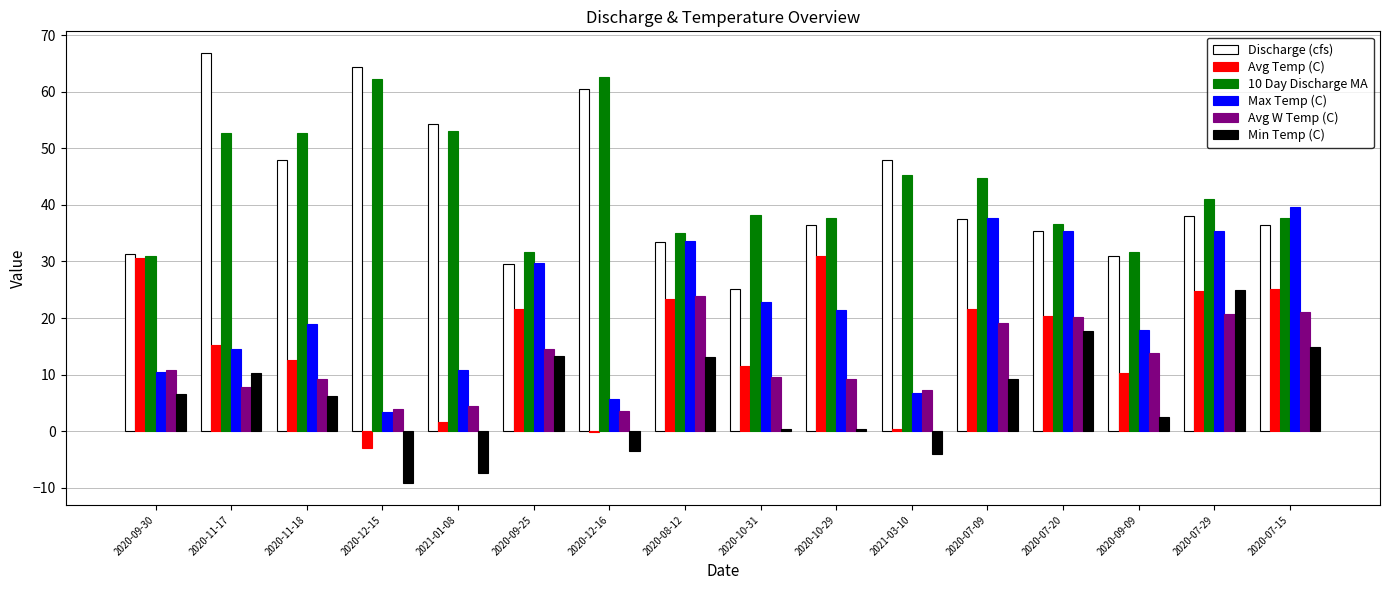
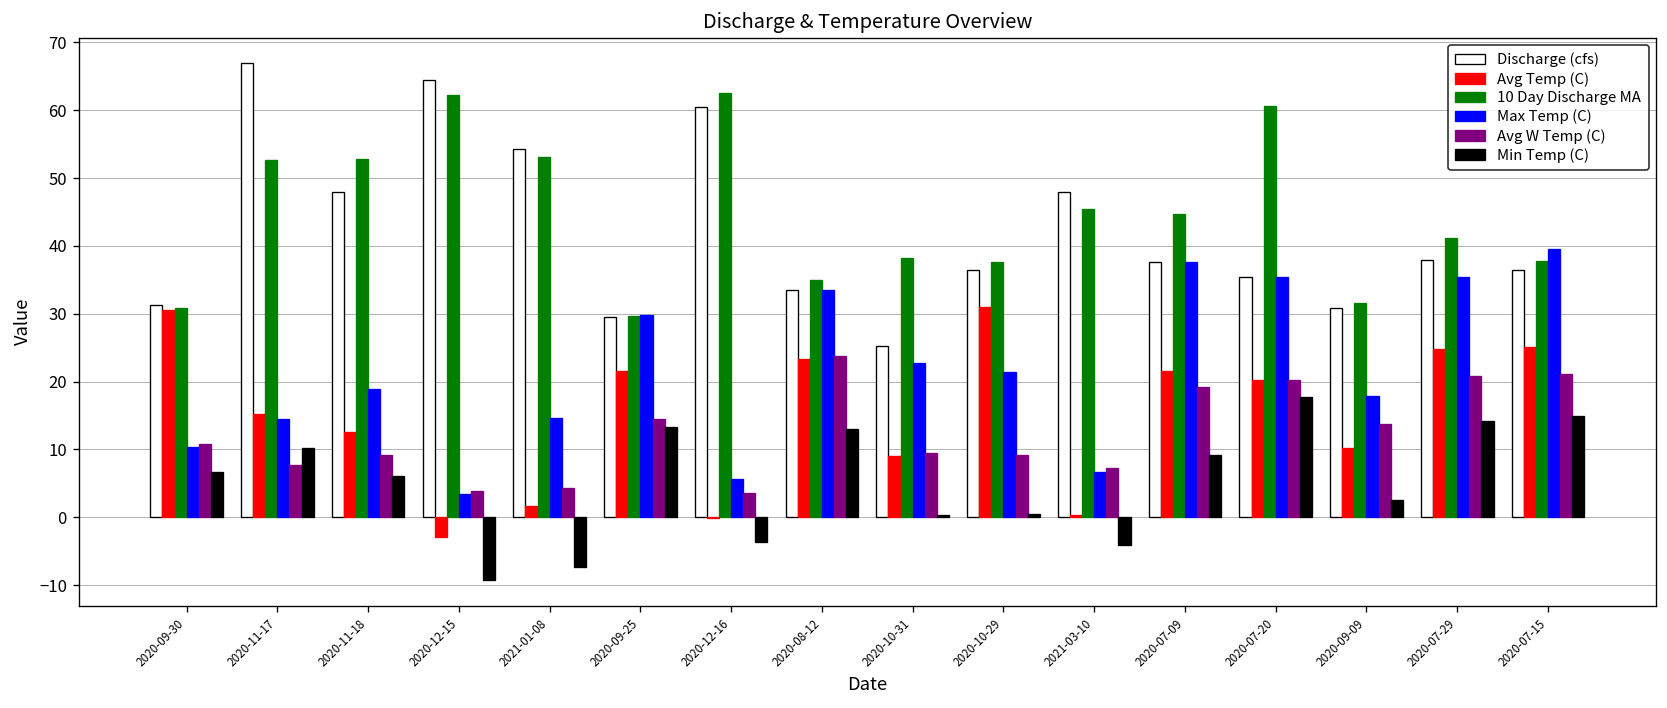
  {
    "Discharge (cfs)": {
      "2020-09-30": 31,
      "2020-11-17": 67,
      "2020-11-18": 48,
      "2020-12-15": 64,
      "2021-01-08": 54,
      "2020-09-25": 30,
      "2020-12-16": 61,
      "2020-08-12": 34,
      "2020-10-31": 25,
      "2020-10-29": 36,
      "2021-03-10": 48,
      "2020-07-09": 38,
      "2020-07-20": 35,
      "2020-09-09": 31,
      "2020-07-29": 38,
      "2020-07-15": 37
    },
    "Avg Temp (C)": {
      "2020-09-30": 31,
      "2020-11-17": 15,
      "2020-11-18": 13,
      "2020-12-15": -3,
      "2021-01-08": 2,
      "2020-09-25": 22,
      "2020-08-12": 23,
-     "2020-10-31": 12,
+     "2020-10-31": 9,
      "2020-10-29": 31,
      "2020-07-09": 22,
      "2020-07-20": 20,
      "2020-09-09": 10,
      "2020-07-29": 25,
      "2020-07-15": 25
    },
    "10 Day Discharge MA": {
      "2020-09-30": 31,
      "2020-11-17": 53,
      "2020-11-18": 53,
      "2020-12-15": 62,
      "2021-01-08": 53,
-     "2020-09-25": 32,
+     "2020-09-25": 30,
      "2020-12-16": 63,
      "2020-08-12": 35,
      "2020-10-31": 38,
      "2020-10-29": 38,
      "2021-03-10": 45,
      "2020-07-09": 45,
-     "2020-07-20": 37,
+     "2020-07-20": 61,
      "2020-09-09": 32,
      "2020-07-29": 41,
      "2020-07-15": 38
    },
    "Max Temp (C)": {
      "2020-09-30": 10,
      "2020-11-17": 14,
      "2020-11-18": 19,
      "2020-12-15": 3,
-     "2021-01-08": 11,
+     "2021-01-08": 15,
      "2020-09-25": 30,
      "2020-12-16": 6,
      "2020-08-12": 34,
      "2020-10-31": 23,
      "2020-10-29": 21,
      "2021-03-10": 7,
      "2020-07-09": 38,
      "2020-07-20": 35,
      "2020-09-09": 18,
      "2020-07-29": 35,
      "2020-07-15": 40
    },
    "Avg W Temp (C)": {
      "2020-09-30": 11,
      "2020-11-17": 8,
      "2020-11-18": 9,
      "2020-12-15": 4,
      "2021-01-08": 4,
      "2020-09-25": 14,
      "2020-12-16": 4,
      "2020-08-12": 24,
      "2020-10-31": 10,
      "2020-10-29": 9,
      "2021-03-10": 7,
      "2020-07-09": 19,
      "2020-07-20": 20,
      "2020-09-09": 14,
      "2020-07-29": 21,
      "2020-07-15": 21
    },
    "Min Temp (C)": {
      "2020-09-30": 7,
      "2020-11-17": 10,
      "2020-11-18": 6,
      "2020-12-15": -9,
      "2021-01-08": -7,
      "2020-09-25": 13,
      "2020-12-16": -4,
      "2020-08-12": 13,
      "2020-10-29": 0,
      "2021-03-10": -4,
      "2020-07-09": 9,
      "2020-07-20": 18,
      "2020-09-09": 3,
-     "2020-07-29": 25,
+     "2020-07-29": 14,
      "2020-07-15": 15
    }
  }
